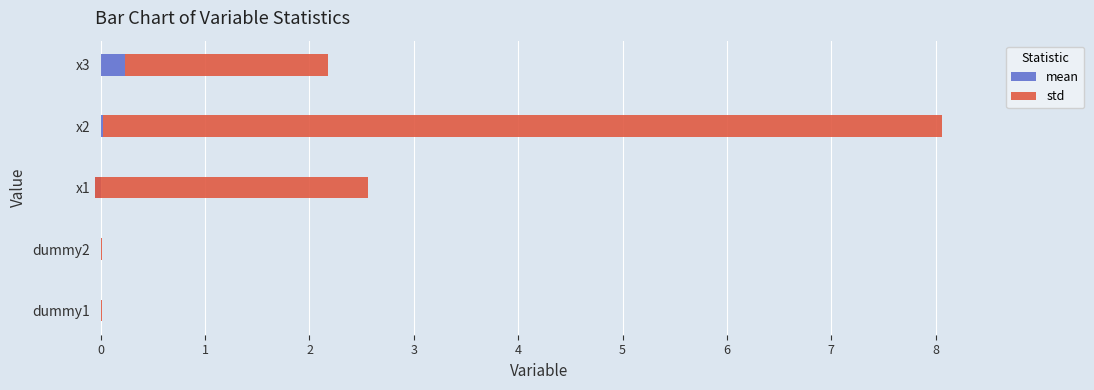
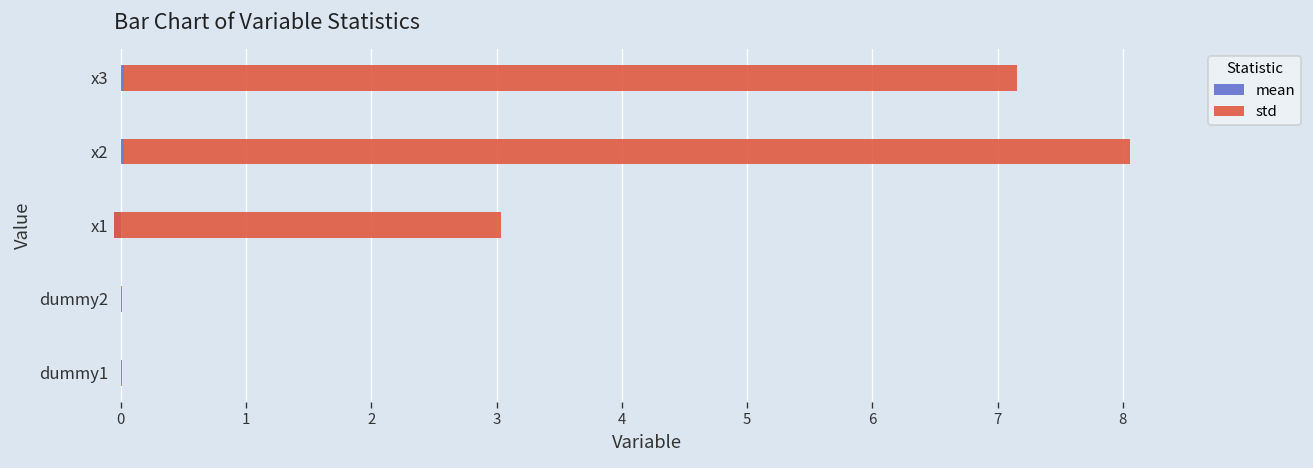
  {
    "mean": {
-     "x3": 0.23,
+     "x3": 0.03,
      "x2": 0.02,
      "x1": -0.05
    },
    "std": {
-     "x3": 1.95,
+     "x3": 7.13,
      "x2": 8.03,
-     "x1": 2.62
+     "x1": 3.09
    }
  }
